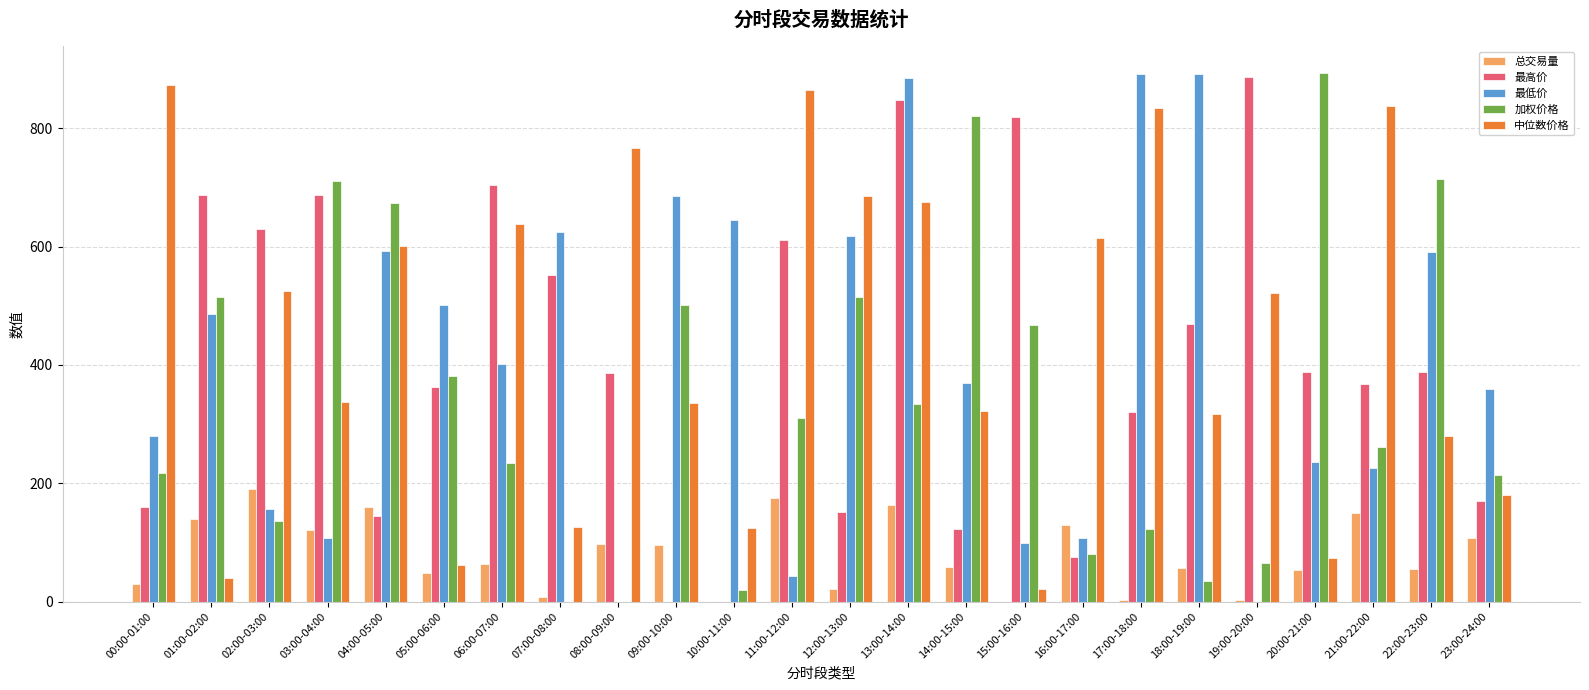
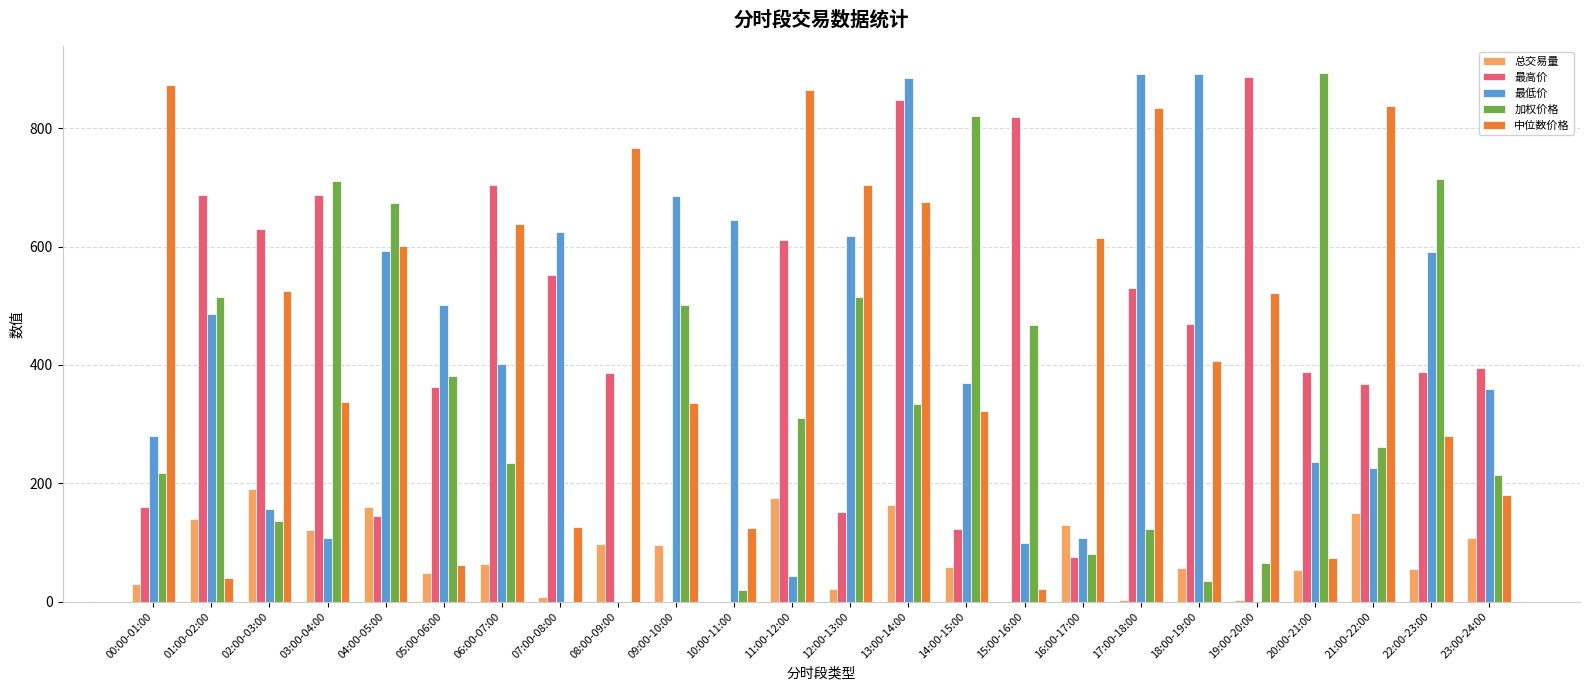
  {
    "总交易量": {
      "00:00-01:00": 30,
      "01:00-02:00": 140,
      "02:00-03:00": 190,
      "03:00-04:00": 120,
      "04:00-05:00": 160,
      "05:00-06:00": 50,
      "06:00-07:00": 60,
      "07:00-08:00": 10,
      "08:00-09:00": 100,
      "09:00-10:00": 100,
      "10:00-11:00": 0,
      "11:00-12:00": 180,
      "12:00-13:00": 20,
      "13:00-14:00": 160,
      "14:00-15:00": 60,
      "15:00-16:00": 0,
      "16:00-17:00": 130,
      "18:00-19:00": 60,
      "20:00-21:00": 50,
      "21:00-22:00": 150,
      "22:00-23:00": 50,
      "23:00-24:00": 110
    },
    "最高价": {
      "00:00-01:00": 160,
      "01:00-02:00": 690,
      "02:00-03:00": 630,
      "03:00-04:00": 690,
      "04:00-05:00": 140,
      "05:00-06:00": 360,
      "06:00-07:00": 700,
      "07:00-08:00": 550,
      "08:00-09:00": 390,
      "09:00-10:00": 0,
      "10:00-11:00": 0,
      "11:00-12:00": 610,
      "12:00-13:00": 150,
      "13:00-14:00": 850,
      "14:00-15:00": 120,
      "15:00-16:00": 820,
      "16:00-17:00": 80,
-     "17:00-18:00": 320,
+     "17:00-18:00": 530,
      "18:00-19:00": 470,
      "19:00-20:00": 890,
      "20:00-21:00": 390,
      "21:00-22:00": 370,
      "22:00-23:00": 390,
-     "23:00-24:00": 170
+     "23:00-24:00": 400
    },
    "最低价": {
      "00:00-01:00": 280,
      "01:00-02:00": 490,
      "02:00-03:00": 160,
      "03:00-04:00": 110,
      "04:00-05:00": 590,
      "05:00-06:00": 500,
      "06:00-07:00": 400,
      "07:00-08:00": 620,
      "08:00-09:00": 0,
      "09:00-10:00": 690,
      "10:00-11:00": 650,
      "11:00-12:00": 40,
      "12:00-13:00": 620,
      "13:00-14:00": 890,
      "14:00-15:00": 370,
      "15:00-16:00": 100,
      "16:00-17:00": 110,
      "17:00-18:00": 890,
      "18:00-19:00": 890,
      "19:00-20:00": 0,
      "20:00-21:00": 240,
      "21:00-22:00": 230,
      "22:00-23:00": 590,
      "23:00-24:00": 360
    },
    "加权价格": {
      "00:00-01:00": 220,
      "01:00-02:00": 510,
      "02:00-03:00": 140,
      "03:00-04:00": 710,
      "04:00-05:00": 670,
      "05:00-06:00": 380,
      "06:00-07:00": 230,
      "07:00-08:00": 0,
      "08:00-09:00": 0,
      "09:00-10:00": 500,
      "10:00-11:00": 20,
      "11:00-12:00": 310,
      "12:00-13:00": 510,
      "13:00-14:00": 330,
      "14:00-15:00": 820,
      "15:00-16:00": 470,
      "16:00-17:00": 80,
      "17:00-18:00": 120,
      "18:00-19:00": 40,
      "19:00-20:00": 60,
      "20:00-21:00": 890,
      "21:00-22:00": 260,
      "22:00-23:00": 710,
      "23:00-24:00": 210
    },
    "中位数价格": {
      "00:00-01:00": 870,
      "01:00-02:00": 40,
      "02:00-03:00": 530,
      "03:00-04:00": 340,
      "04:00-05:00": 600,
      "05:00-06:00": 60,
      "06:00-07:00": 640,
      "07:00-08:00": 130,
      "08:00-09:00": 770,
      "09:00-10:00": 340,
      "10:00-11:00": 130,
      "11:00-12:00": 860,
-     "12:00-13:00": 690,
+     "12:00-13:00": 700,
      "13:00-14:00": 680,
      "14:00-15:00": 320,
      "15:00-16:00": 20,
      "16:00-17:00": 620,
      "17:00-18:00": 840,
-     "18:00-19:00": 320,
+     "18:00-19:00": 410,
      "19:00-20:00": 520,
      "20:00-21:00": 70,
      "21:00-22:00": 840,
      "22:00-23:00": 280,
      "23:00-24:00": 180
    }
  }
